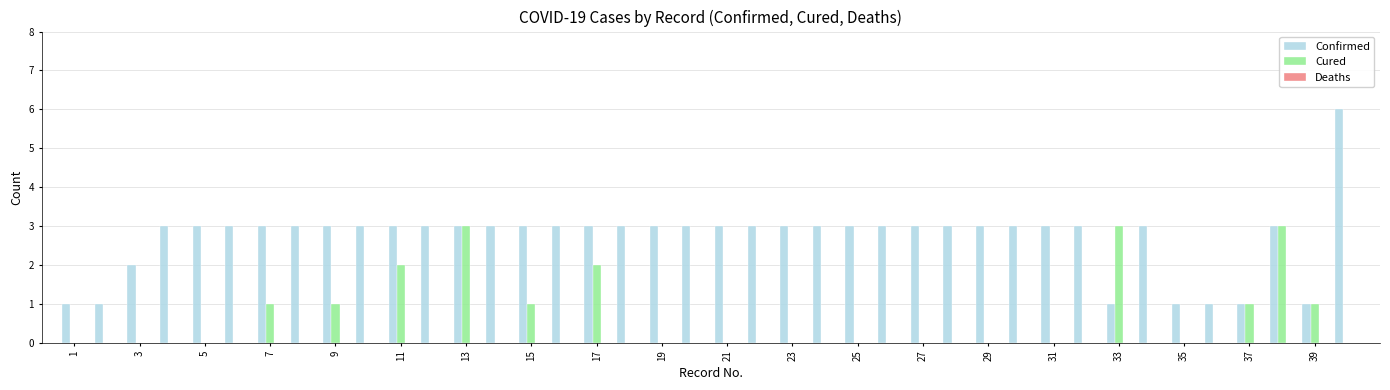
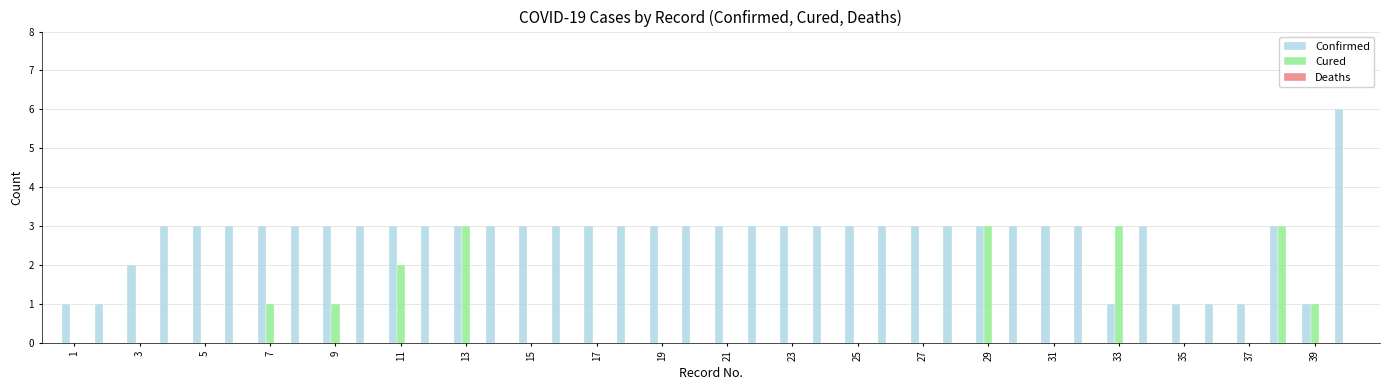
  {
    "Cured": {
      "1": 0,
      "3": 0,
      "5": 0,
      "7": 1,
      "9": 1,
      "11": 2,
      "13": 3,
-     "15": 1,
-     "17": 2,
+     "15": 0,
+     "17": 0,
      "19": 0,
      "21": 0,
      "23": 0,
      "25": 0,
      "27": 0,
-     "29": 0,
+     "29": 3,
      "31": 0,
      "33": 3,
      "35": 0,
-     "37": 1,
+     "37": 0,
      "39": 1
    }
  }
